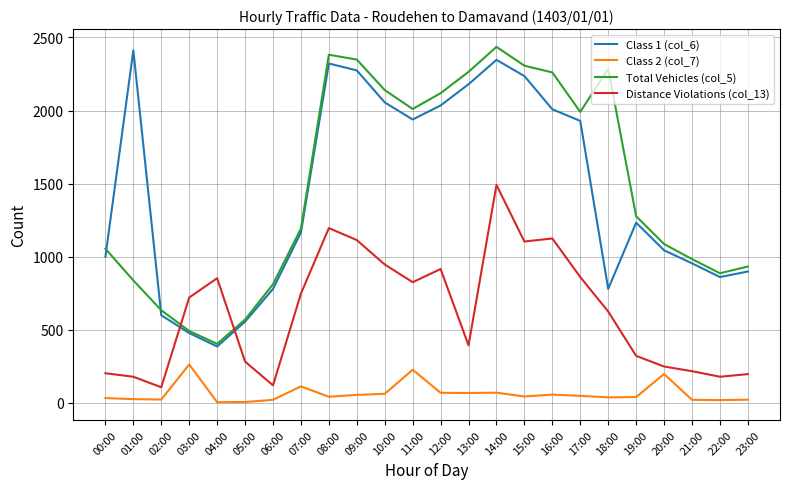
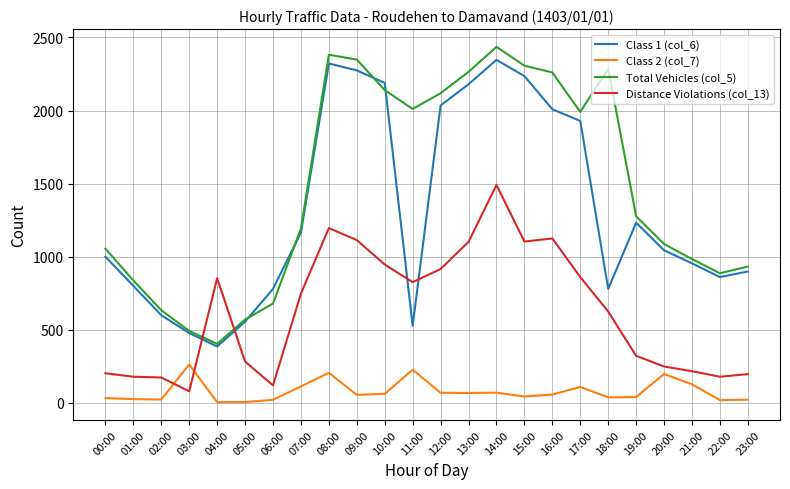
  {
    "Class 1 (col_6)": {
      "00:00": 1000,
-     "01:00": 2410,
+     "01:00": 800,
      "02:00": 600,
      "04:00": 390,
      "06:00": 780,
      "07:00": 1170,
      "08:00": 2320,
      "09:00": 2280,
-     "10:00": 2060,
-     "11:00": 1940,
+     "10:00": 2190,
+     "11:00": 530,
      "12:00": 2040,
      "13:00": 2180,
      "14:00": 2350,
      "15:00": 2240,
      "16:00": 2010,
      "17:00": 1930,
      "18:00": 780,
      "19:00": 1230,
      "20:00": 1040,
      "21:00": 960,
      "22:00": 860,
      "23:00": 900
    },
    "Class 2 (col_7)": {
      "00:00": 30,
      "01:00": 30,
      "02:00": 20,
      "03:00": 260,
      "04:00": 10,
      "05:00": 10,
      "06:00": 20,
      "07:00": 110,
-     "08:00": 40,
+     "08:00": 210,
      "09:00": 60,
      "10:00": 60,
      "11:00": 230,
      "12:00": 70,
      "13:00": 70,
      "14:00": 70,
      "15:00": 40,
      "16:00": 60,
-     "17:00": 50,
+     "17:00": 110,
      "18:00": 40,
      "19:00": 40,
      "20:00": 200,
-     "21:00": 20,
+     "21:00": 130,
      "22:00": 20,
      "23:00": 20
    },
    "Total Vehicles (col_5)": {
      "00:00": 1060,
      "01:00": 840,
      "02:00": 630,
      "04:00": 400,
-     "06:00": 810,
+     "06:00": 680,
      "07:00": 1190,
      "08:00": 2380,
      "09:00": 2350,
      "10:00": 2140,
      "11:00": 2010,
      "12:00": 2120,
      "13:00": 2270,
      "14:00": 2440,
      "15:00": 2310,
      "16:00": 2260,
      "17:00": 1990,
      "19:00": 1280,
      "20:00": 1090,
      "21:00": 980,
      "22:00": 890,
      "23:00": 930
    },
    "Distance Violations (col_13)": {
      "00:00": 200,
      "01:00": 180,
-     "02:00": 110,
-     "03:00": 720,
+     "02:00": 170,
+     "03:00": 80,
      "04:00": 850,
      "05:00": 280,
      "06:00": 120,
      "07:00": 750,
      "08:00": 1200,
      "09:00": 1110,
      "10:00": 950,
      "11:00": 830,
      "12:00": 920,
-     "13:00": 390,
+     "13:00": 1100,
      "14:00": 1490,
      "15:00": 1100,
      "16:00": 1130,
      "17:00": 860,
      "18:00": 630,
      "19:00": 320,
      "20:00": 250,
      "21:00": 220,
      "22:00": 180,
      "23:00": 200
    }
  }
